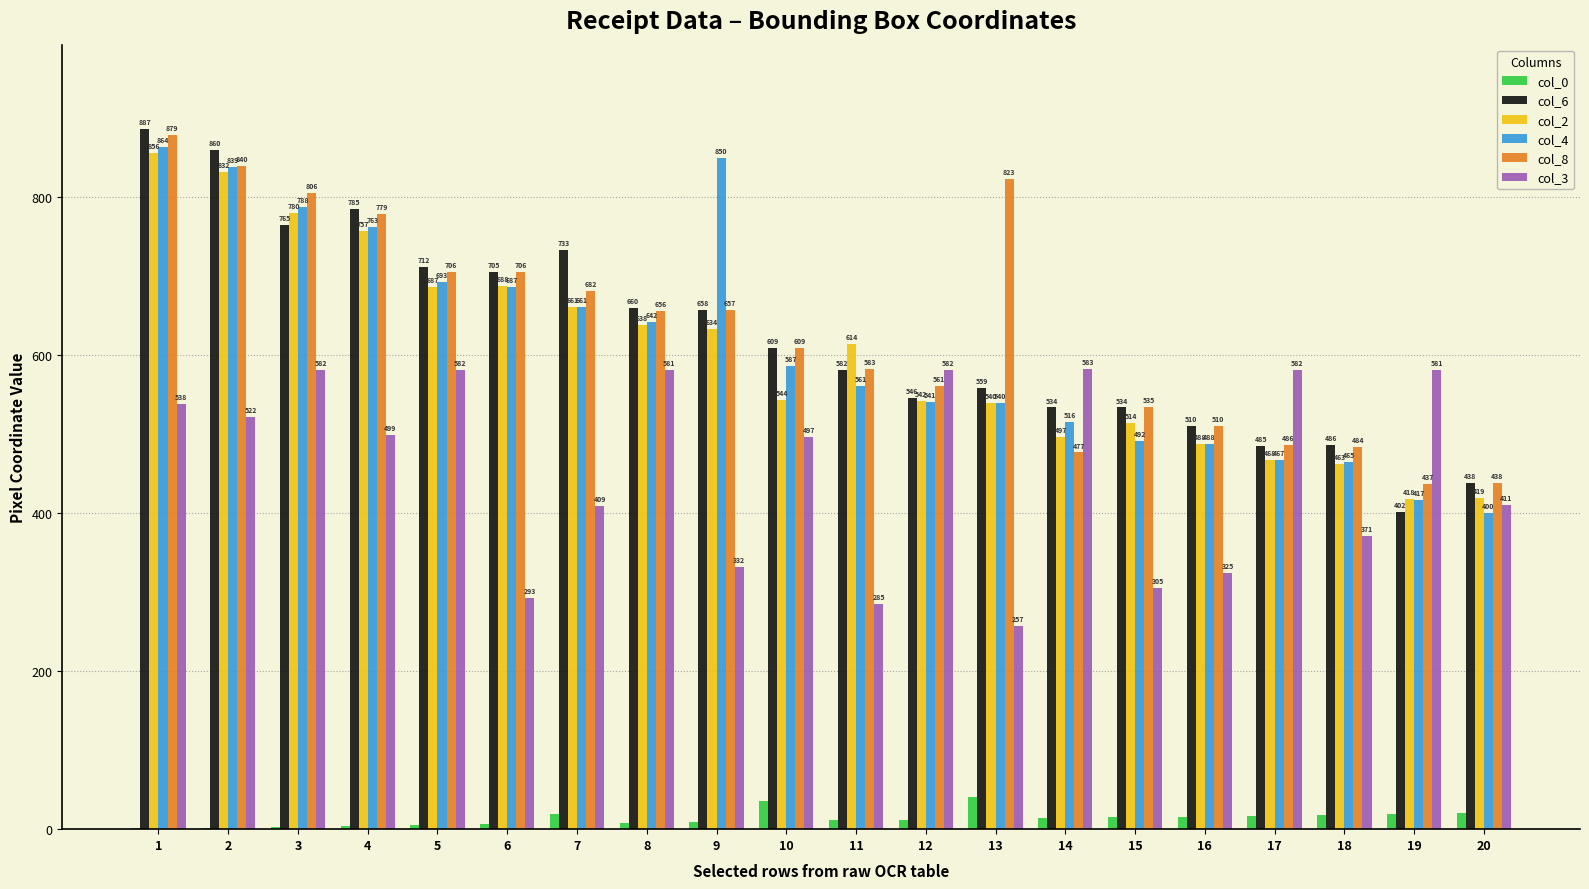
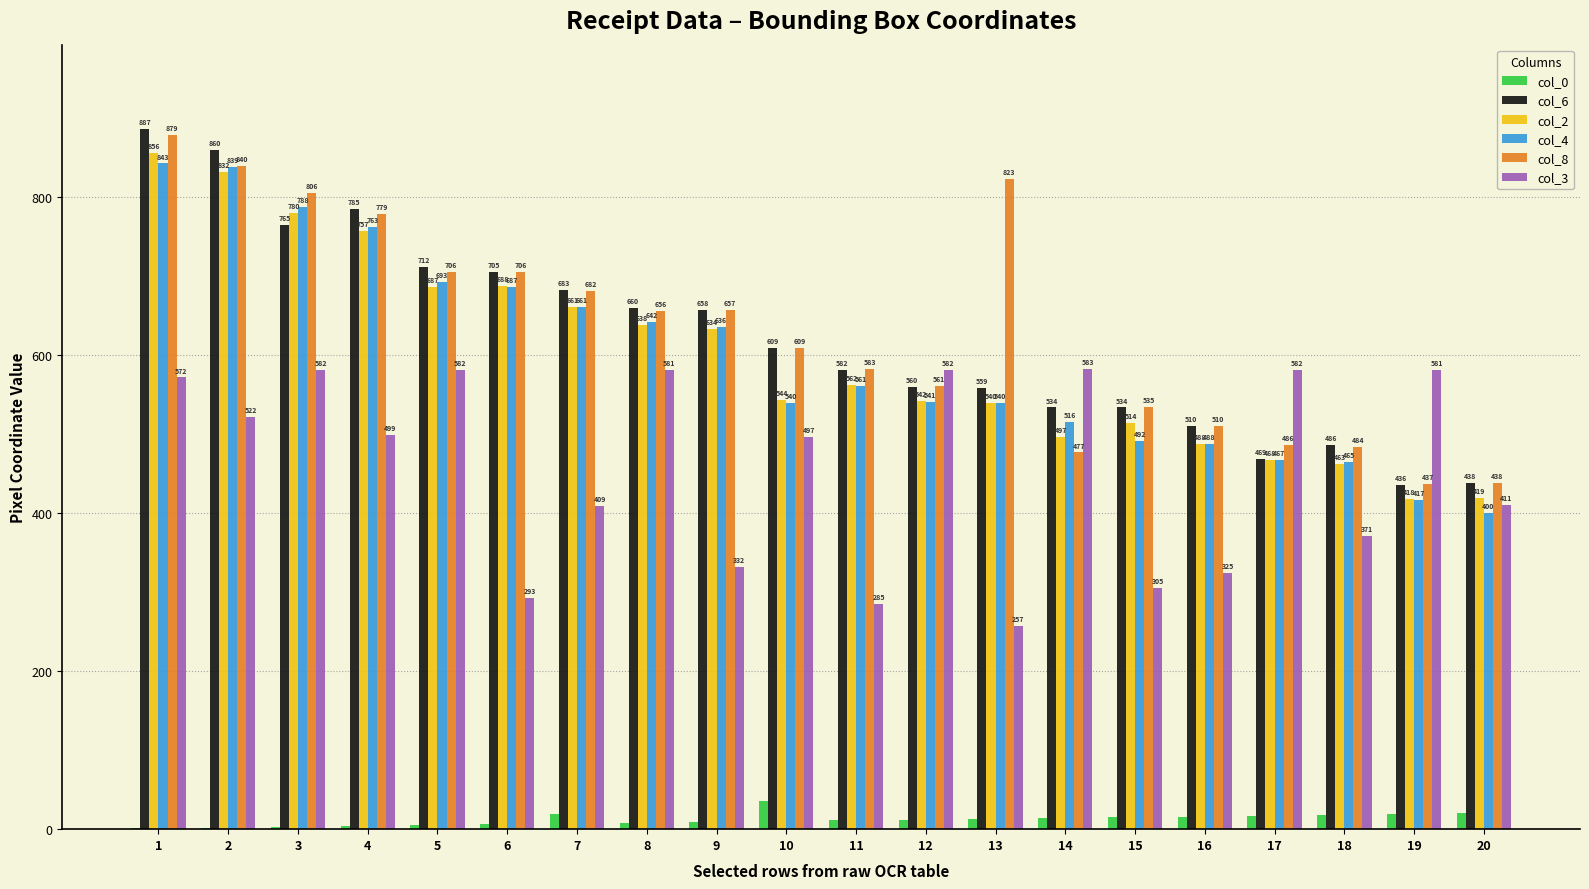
  {
    "col_0": {
      "4": 0,
      "5": 10,
      "6": 10,
      "7": 20,
      "8": 10,
      "9": 10,
      "10": 40,
      "11": 10,
      "12": 10,
-     "13": 40,
+     "13": 10,
      "14": 10,
      "15": 20,
      "16": 20,
      "17": 20,
      "18": 20,
      "19": 20,
      "20": 20
    },
    "col_6": {
      "1": 887,
      "2": 860,
      "3": 765,
      "4": 785,
      "5": 712,
      "6": 705,
-     "7": 733,
+     "7": 683,
      "8": 660,
      "9": 658,
      "10": 609,
      "11": 582,
-     "12": 546,
+     "12": 560,
      "13": 559,
      "14": 534,
      "15": 534,
      "16": 510,
-     "17": 485,
+     "17": 469,
      "18": 486,
-     "19": 402,
+     "19": 436,
      "20": 438
    },
    "col_2": {
      "1": 856,
      "2": 832,
      "3": 780,
      "4": 757,
      "5": 687,
      "8": 638,
      "9": 634,
      "10": 544,
-     "11": 614,
+     "11": 562,
      "14": 497,
      "15": 514,
      "20": 419
    },
    "col_4": {
-     "1": 864,
+     "1": 843,
      "3": 788,
      "4": 763,
      "5": 693,
      "8": 642,
-     "9": 850,
-     "10": 587,
+     "9": 636,
+     "10": 540,
      "11": 561,
      "14": 516,
      "15": 492,
      "20": 400
    },
    "col_8": {
      "1": 879,
      "3": 806,
      "4": 779,
      "5": 706,
      "6": 706,
      "7": 682,
      "8": 656,
      "9": 657,
      "10": 609,
      "11": 583,
      "12": 561,
      "13": 823,
      "14": 477,
      "15": 535,
      "16": 510,
      "17": 486,
      "18": 484,
      "19": 437,
      "20": 438
    },
    "col_3": {
-     "1": 538,
+     "1": 572,
      "2": 522,
      "3": 582,
      "4": 499,
      "5": 582,
      "6": 293,
      "7": 409,
      "8": 581,
      "9": 332,
      "10": 497,
      "11": 285,
      "12": 582,
      "13": 257,
      "14": 583,
      "15": 305,
      "16": 325,
      "17": 582,
      "18": 371,
      "19": 581,
      "20": 411
    }
  }
